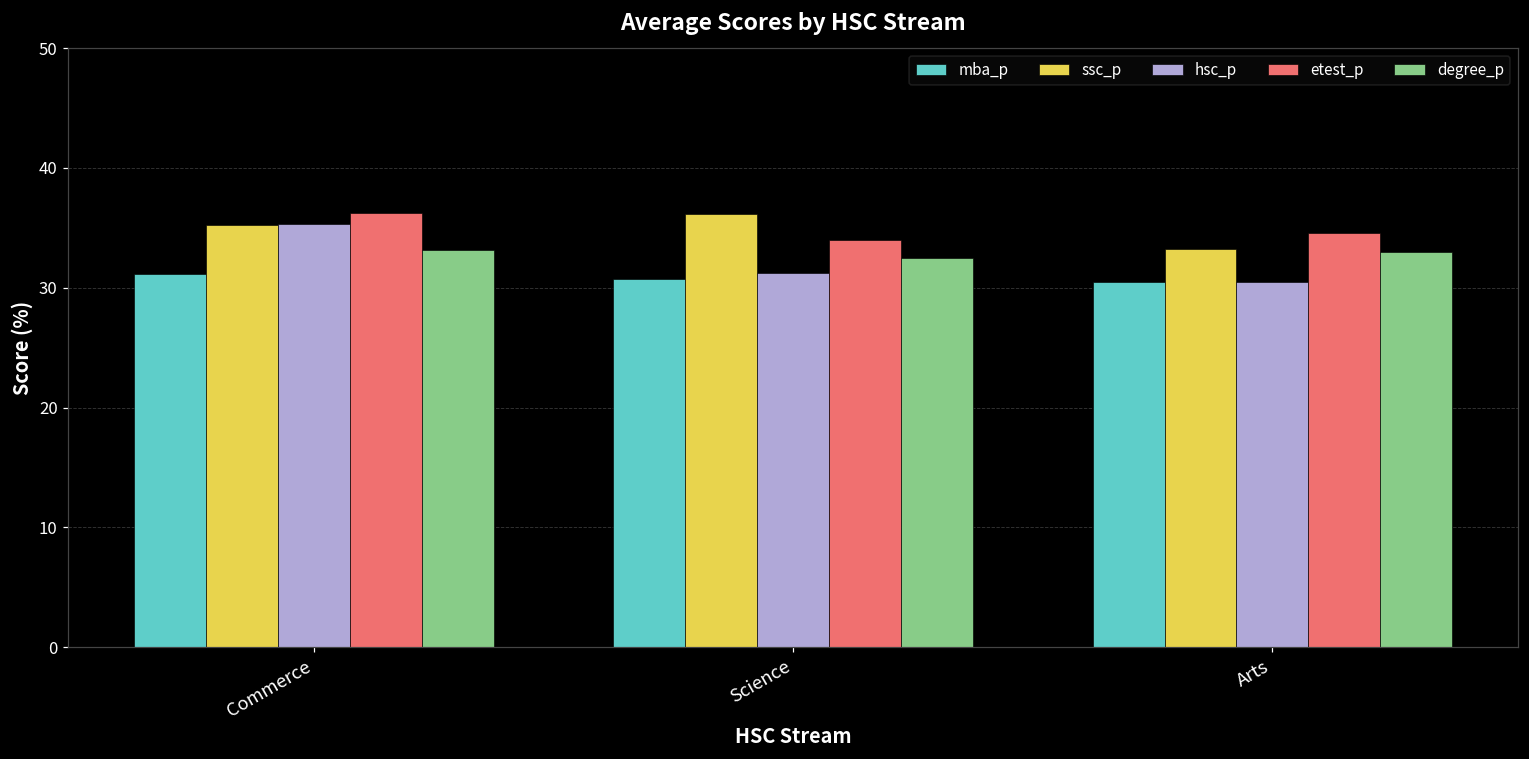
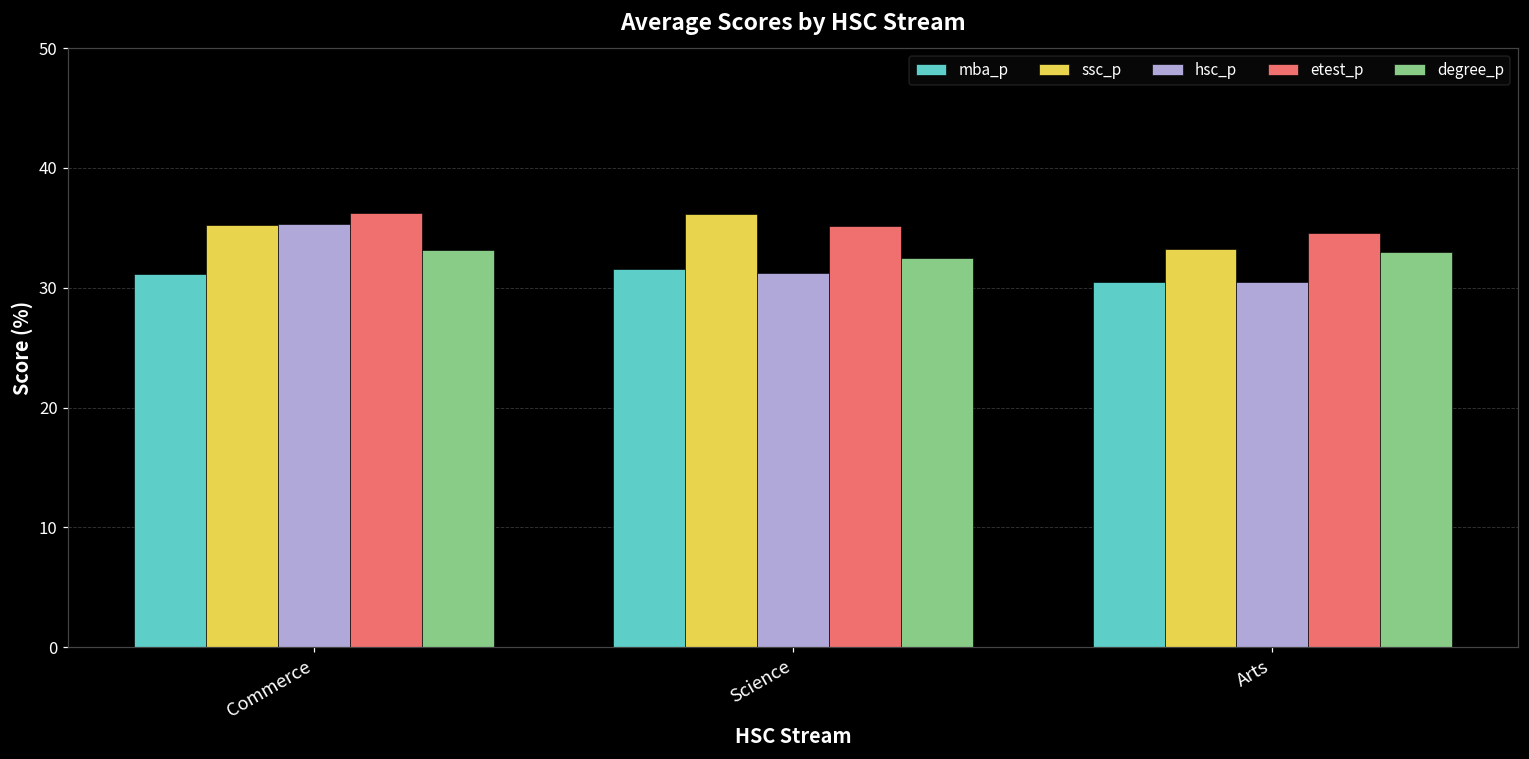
  {
    "mba_p": {
      "Commerce": 31.2,
-     "Science": 30.7,
+     "Science": 31.5,
      "Arts": 30.5
    },
    "ssc_p": {
      "Commerce": 35.3,
      "Science": 36.1,
      "Arts": 33.3
    },
    "hsc_p": {
      "Commerce": 35.3,
      "Science": 31.2,
      "Arts": 30.4
    },
    "etest_p": {
      "Commerce": 36.3,
-     "Science": 34.0,
+     "Science": 35.2,
      "Arts": 34.6
    },
    "degree_p": {
      "Commerce": 33.2,
      "Science": 32.4,
      "Arts": 33.0
    }
  }
